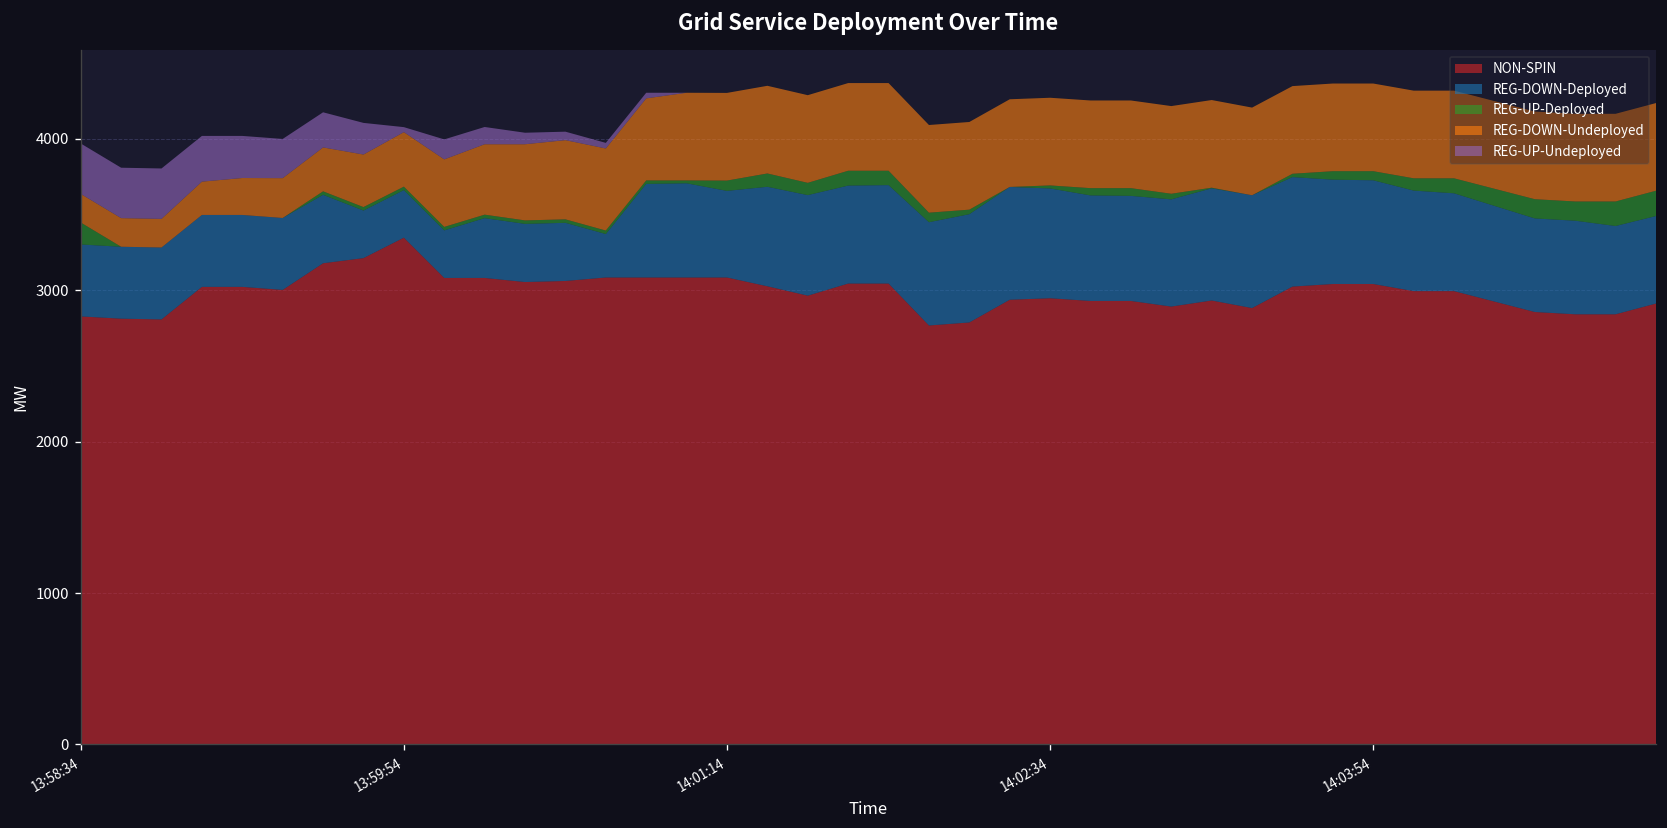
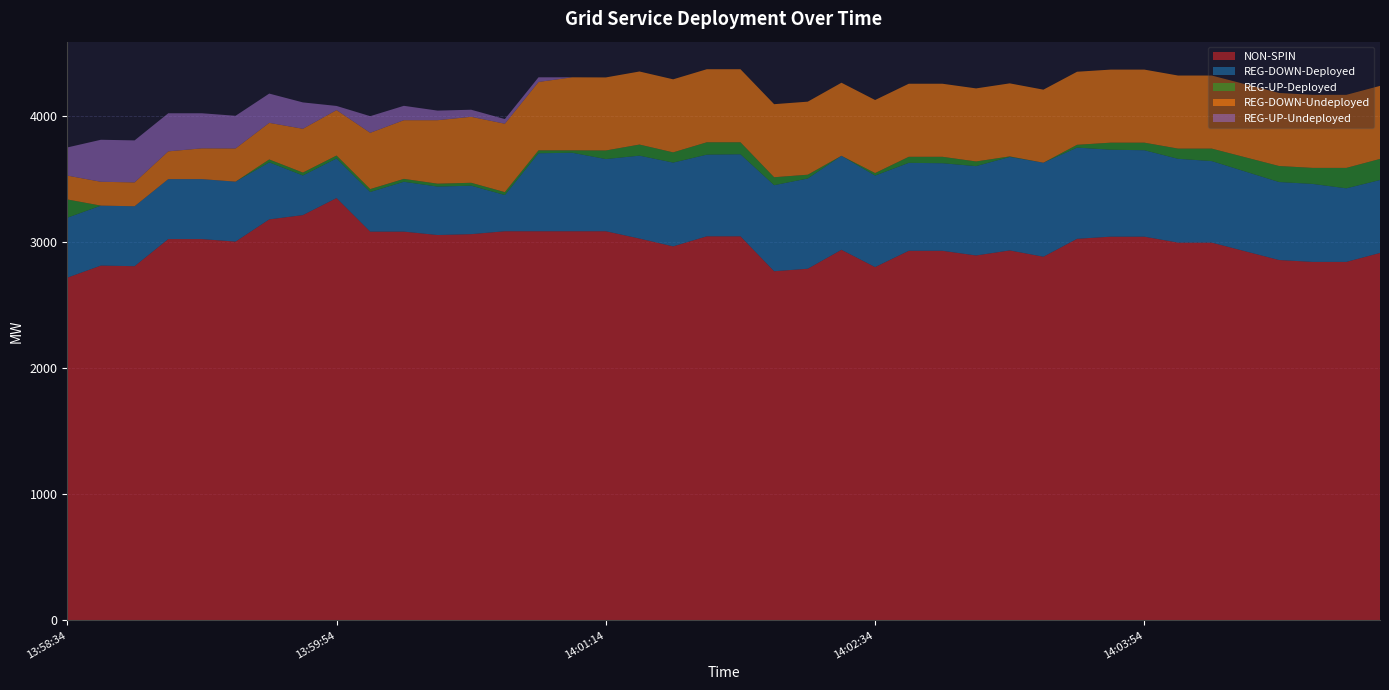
  {
    "NON-SPIN": {
-     "13:58:34": 2830,
+     "13:58:34": 2720,
      "13:59:54": 3350,
      "14:01:14": 3080,
-     "14:02:34": 2950,
+     "14:02:34": 2800,
      "14:03:54": 3040
    },
    "REG-DOWN-Deployed": {
      "13:58:34": 480,
      "13:59:54": 310,
      "14:01:14": 570,
      "14:03:54": 690
    },
    "REG-UP-Deployed": {
      "13:58:34": 150,
      "13:59:54": 20,
      "14:01:14": 70,
      "14:03:54": 60
    },
    "REG-DOWN-Undeployed": {
      "13:58:34": 190,
      "13:59:54": 360
    },
    "REG-UP-Undeployed": {
-     "13:58:34": 330,
+     "13:58:34": 220,
      "13:59:54": 30
    }
  }
